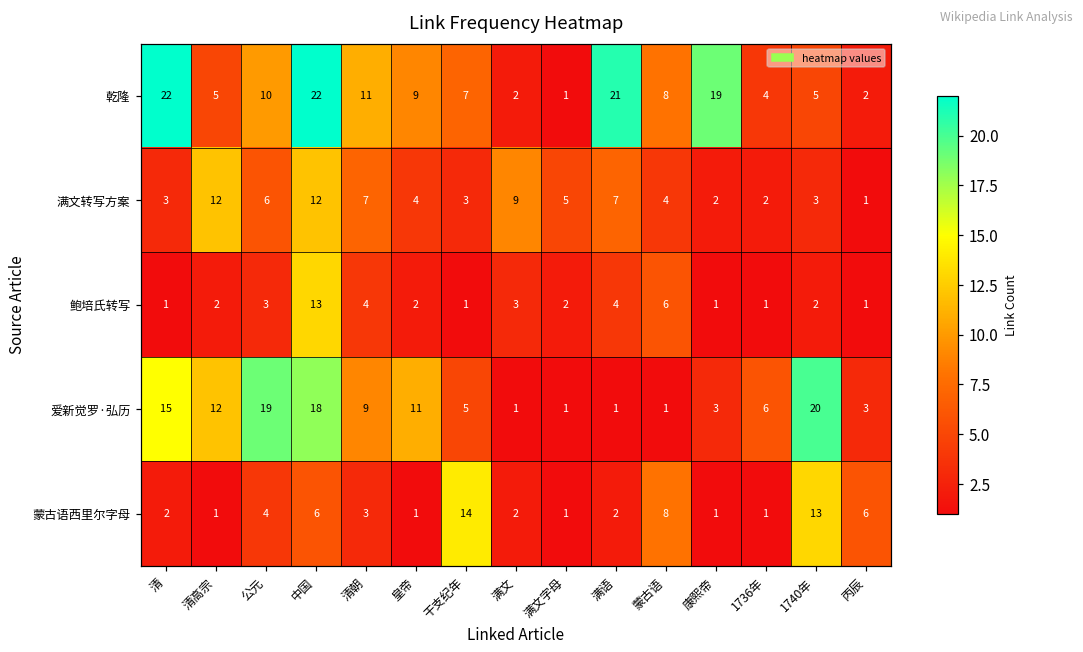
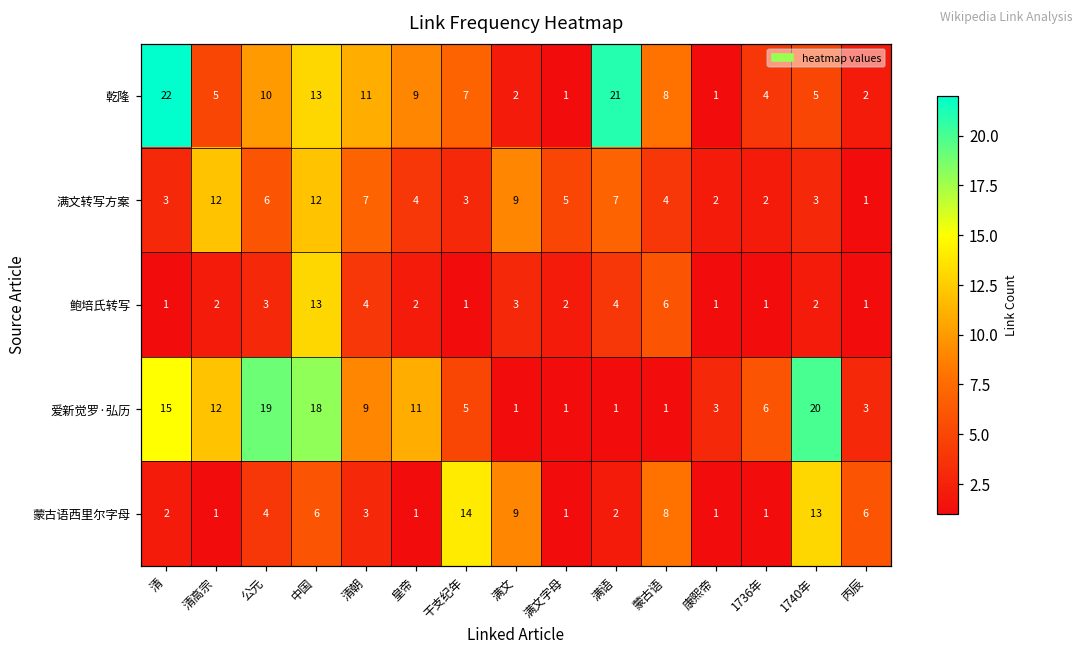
  {
    "乾隆": {
      "清": 22,
      "清高宗": 5,
      "公元": 10,
-     "中国": 22,
+     "中国": 13,
      "清朝": 11,
      "皇帝": 9,
      "干支纪年": 7,
      "满文": 2,
      "满文字母": 1,
      "满语": 21,
      "蒙古语": 8,
-     "康熙帝": 19,
+     "康熙帝": 1,
      "1736年": 4,
      "1740年": 5,
      "丙辰": 2
    },
    "满文转写方案": {
      "清": 3,
      "清高宗": 12,
      "公元": 6,
      "中国": 12,
      "清朝": 7,
      "皇帝": 4,
      "干支纪年": 3,
      "满文": 9,
      "满文字母": 5,
      "满语": 7,
      "蒙古语": 4,
      "康熙帝": 2,
      "1736年": 2,
      "1740年": 3,
      "丙辰": 1
    },
    "鲍培氏转写": {
      "清": 1,
      "清高宗": 2,
      "公元": 3,
      "中国": 13,
      "清朝": 4,
      "皇帝": 2,
      "干支纪年": 1,
      "满文": 3,
      "满文字母": 2,
      "满语": 4,
      "蒙古语": 6,
      "康熙帝": 1,
      "1736年": 1,
      "1740年": 2,
      "丙辰": 1
    },
    "爱新觉罗·弘历": {
      "清": 15,
      "清高宗": 12,
      "公元": 19,
      "中国": 18,
      "清朝": 9,
      "皇帝": 11,
      "干支纪年": 5,
      "满文": 1,
      "满文字母": 1,
      "满语": 1,
      "蒙古语": 1,
      "康熙帝": 3,
      "1736年": 6,
      "1740年": 20,
      "丙辰": 3
    },
    "蒙古语西里尔字母": {
      "清": 2,
      "清高宗": 1,
      "公元": 4,
      "中国": 6,
      "清朝": 3,
      "皇帝": 1,
      "干支纪年": 14,
-     "满文": 2,
+     "满文": 9,
      "满文字母": 1,
      "满语": 2,
      "蒙古语": 8,
      "康熙帝": 1,
      "1736年": 1,
      "1740年": 13,
      "丙辰": 6
    }
  }
